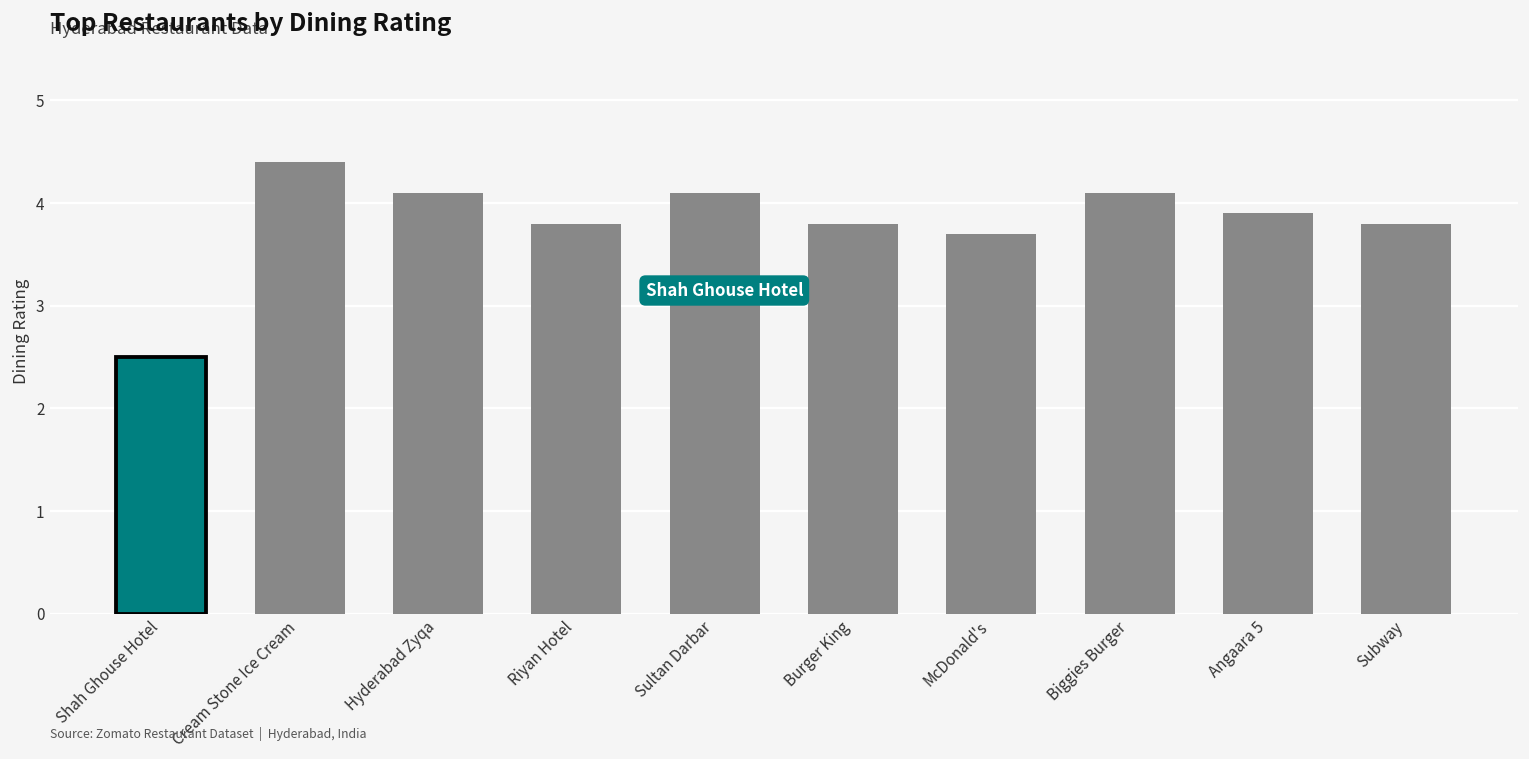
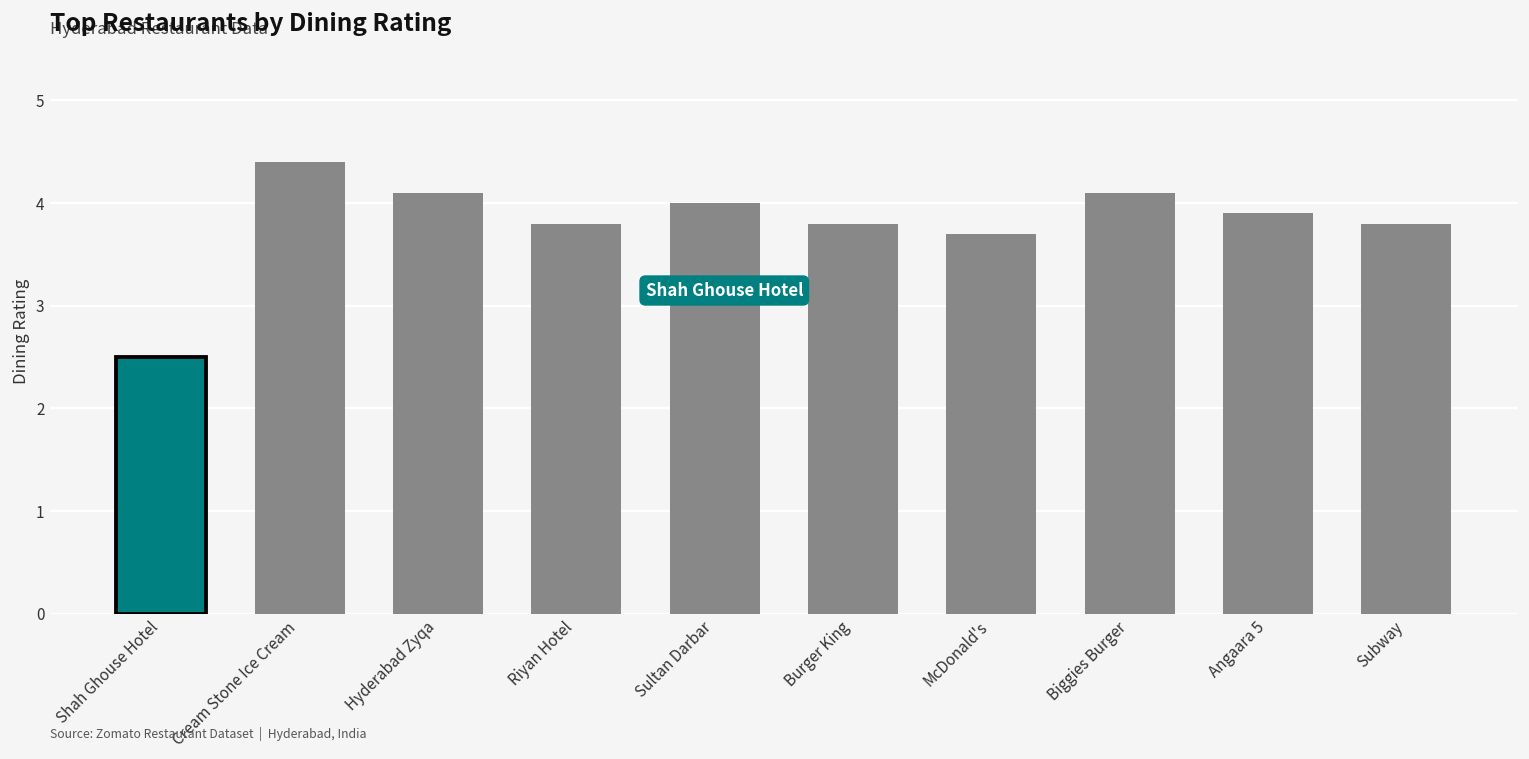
  {
    "Shah Ghouse Hotel": 2.5,
    "Cream Stone Ice Cream": 4.4,
    "Hyderabad Zyqa": 4.1,
    "Riyan Hotel": 3.8,
-   "Sultan Darbar": 4.1,
+   "Sultan Darbar": 4.0,
    "Burger King": 3.8,
    "McDonald's": 3.7,
    "Biggies Burger": 4.1,
    "Angaara 5": 3.9,
    "Subway": 3.8
  }
